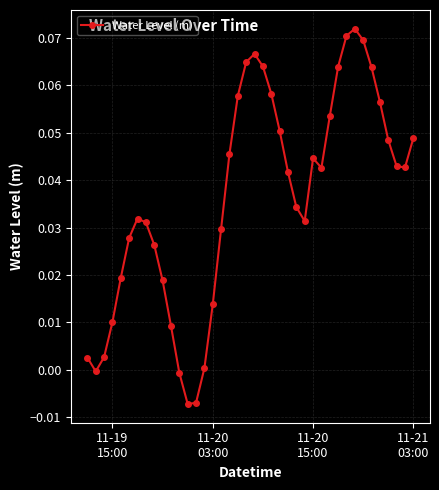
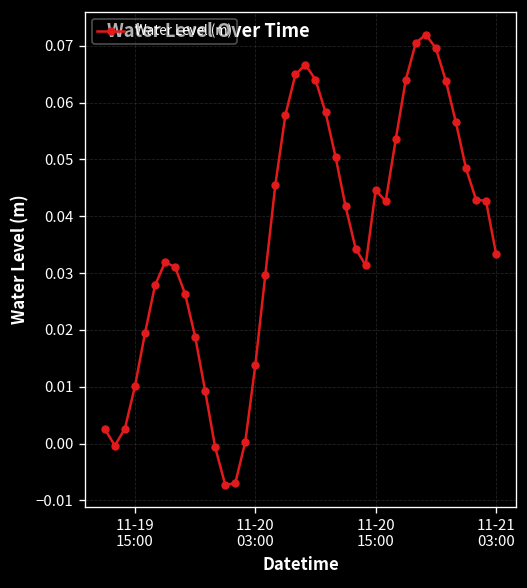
  {
    "11-19 15:00": 0.010,
    "11-20 03:00": 0.014,
    "11-20 15:00": 0.045,
-   "11-21 03:00": 0.049
+   "11-21 03:00": 0.033
  }
